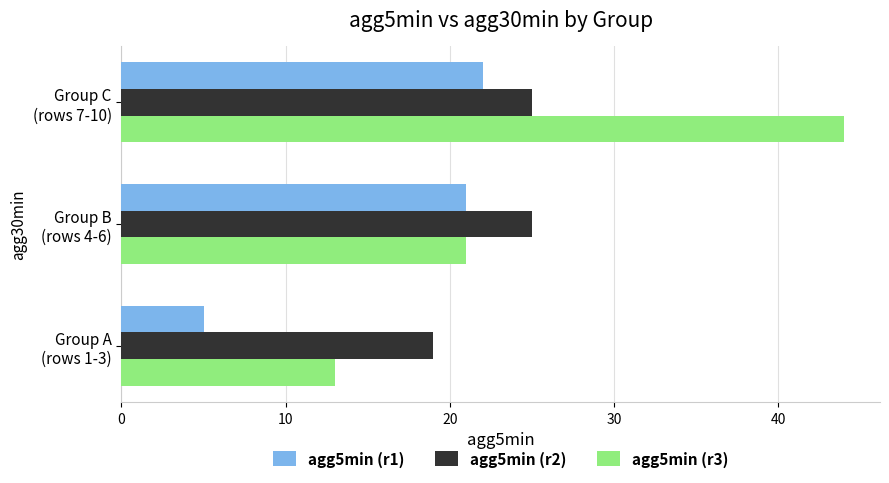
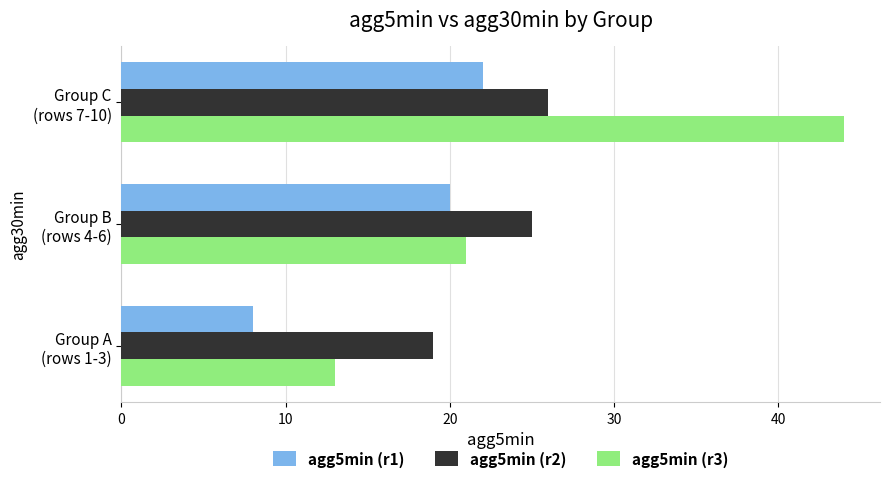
  {
    "agg5min (r1)": {
      "Group C (rows 7-10)": 22,
-     "Group B (rows 4-6)": 21,
-     "Group A (rows 1-3)": 5
+     "Group B (rows 4-6)": 20,
+     "Group A (rows 1-3)": 8
    },
    "agg5min (r2)": {
-     "Group C (rows 7-10)": 25,
+     "Group C (rows 7-10)": 26,
      "Group B (rows 4-6)": 25,
      "Group A (rows 1-3)": 19
    },
    "agg5min (r3)": {
      "Group C (rows 7-10)": 44,
      "Group B (rows 4-6)": 21,
      "Group A (rows 1-3)": 13
    }
  }
